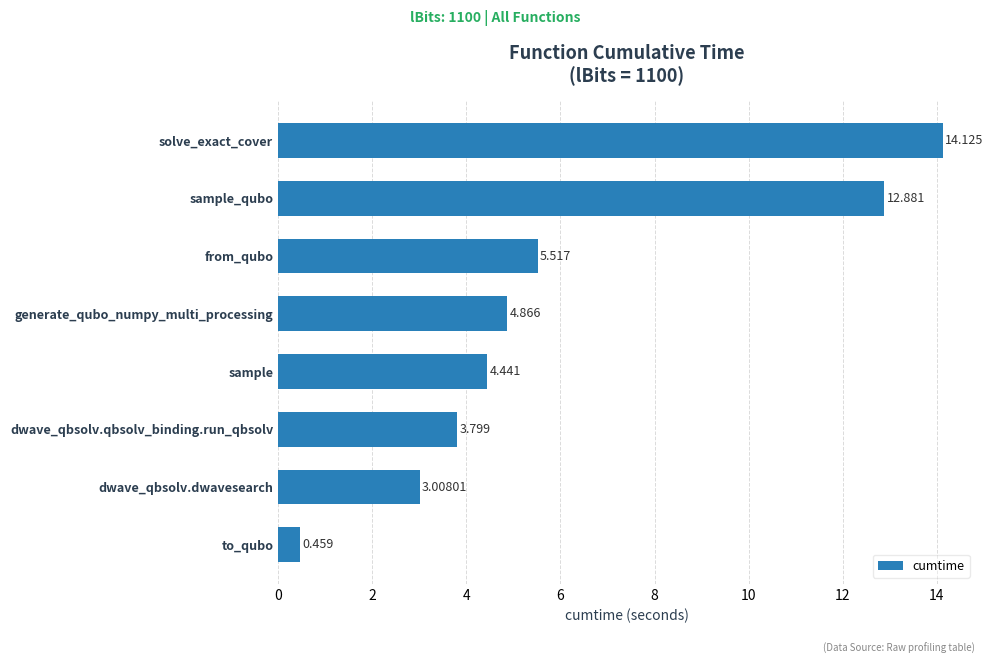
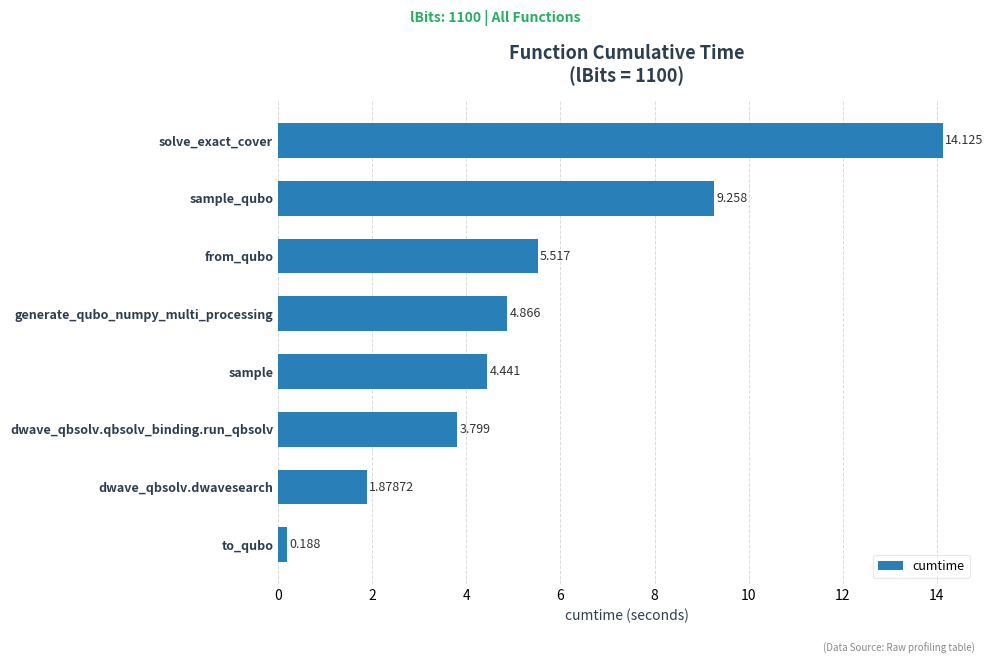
  {
    "solve_exact_cover": 14.125,
-   "sample_qubo": 12.881,
+   "sample_qubo": 9.258,
    "from_qubo": 5.517,
    "generate_qubo_numpy_multi_processing": 4.866,
    "sample": 4.441,
    "dwave_qbsolv.qbsolv_binding.run_qbsolv": 3.799,
-   "dwave_qbsolv.dwavesearch": 3.00801,
-   "to_qubo": 0.459
+   "dwave_qbsolv.dwavesearch": 1.87872,
+   "to_qubo": 0.188
  }
